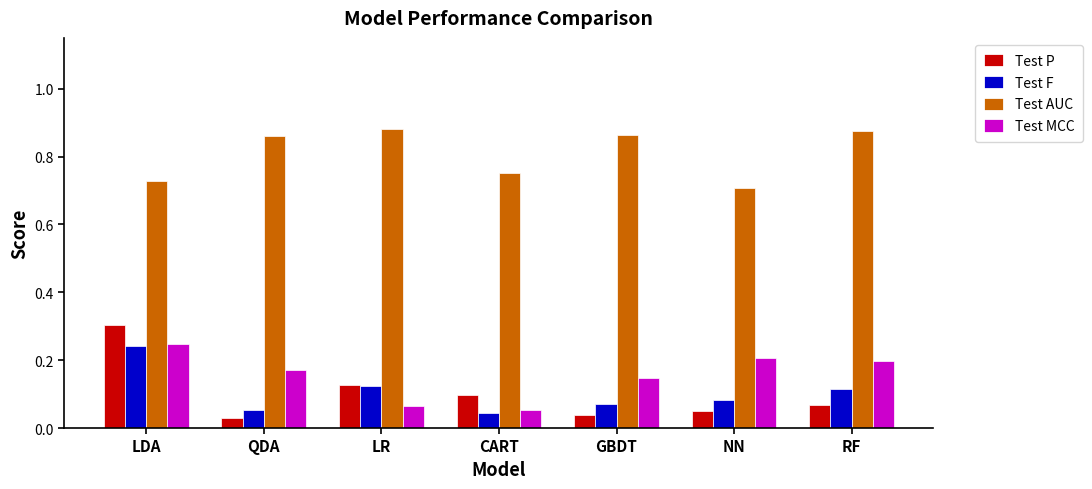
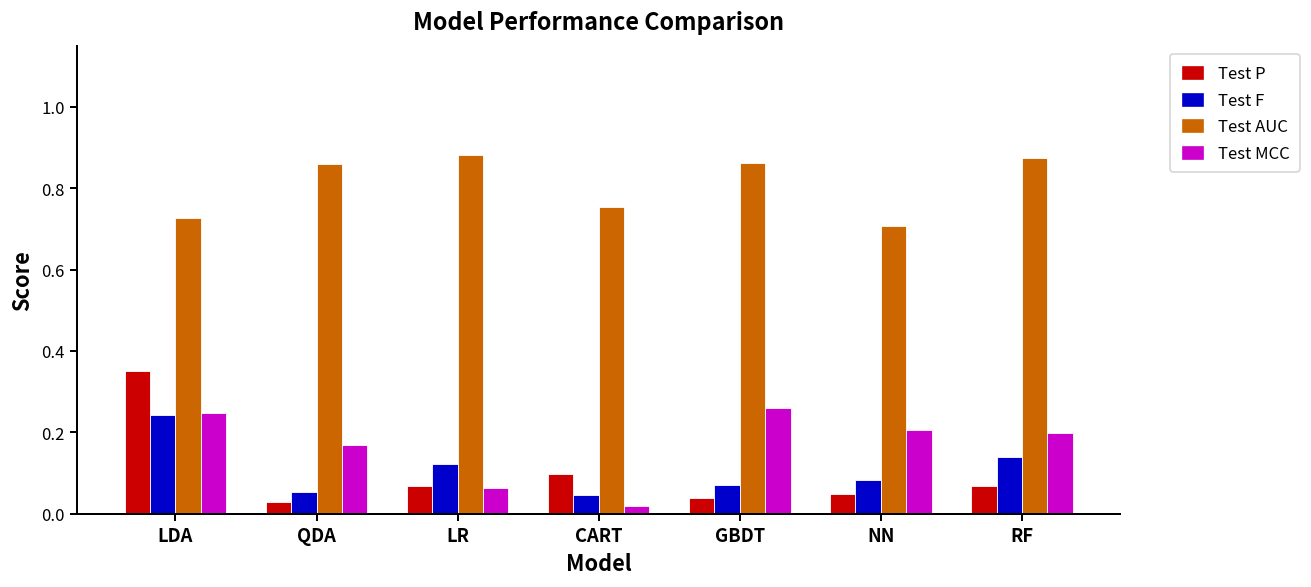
  {
    "Test P": {
-     "LDA": 0.30,
+     "LDA": 0.35,
      "QDA": 0.03,
-     "LR": 0.13,
+     "LR": 0.07,
      "CART": 0.10,
      "GBDT": 0.04,
      "NN": 0.05,
      "RF": 0.07
    },
    "Test F": {
      "LDA": 0.24,
      "QDA": 0.05,
      "LR": 0.12,
      "CART": 0.05,
      "GBDT": 0.07,
      "NN": 0.08,
-     "RF": 0.12
+     "RF": 0.14
    },
    "Test AUC": {
      "LDA": 0.73,
      "QDA": 0.86,
      "LR": 0.88,
      "CART": 0.75,
      "GBDT": 0.86,
      "NN": 0.71,
      "RF": 0.87
    },
    "Test MCC": {
      "LDA": 0.25,
      "QDA": 0.17,
      "LR": 0.06,
-     "CART": 0.05,
-     "GBDT": 0.15,
+     "CART": 0.02,
+     "GBDT": 0.26,
      "NN": 0.21,
      "RF": 0.20
    }
  }
